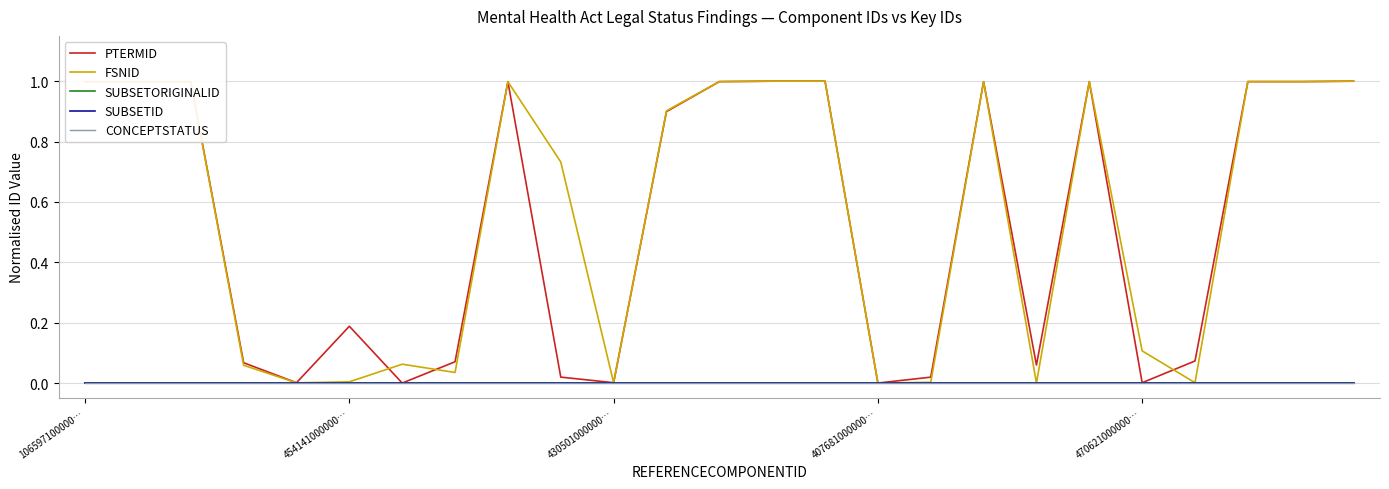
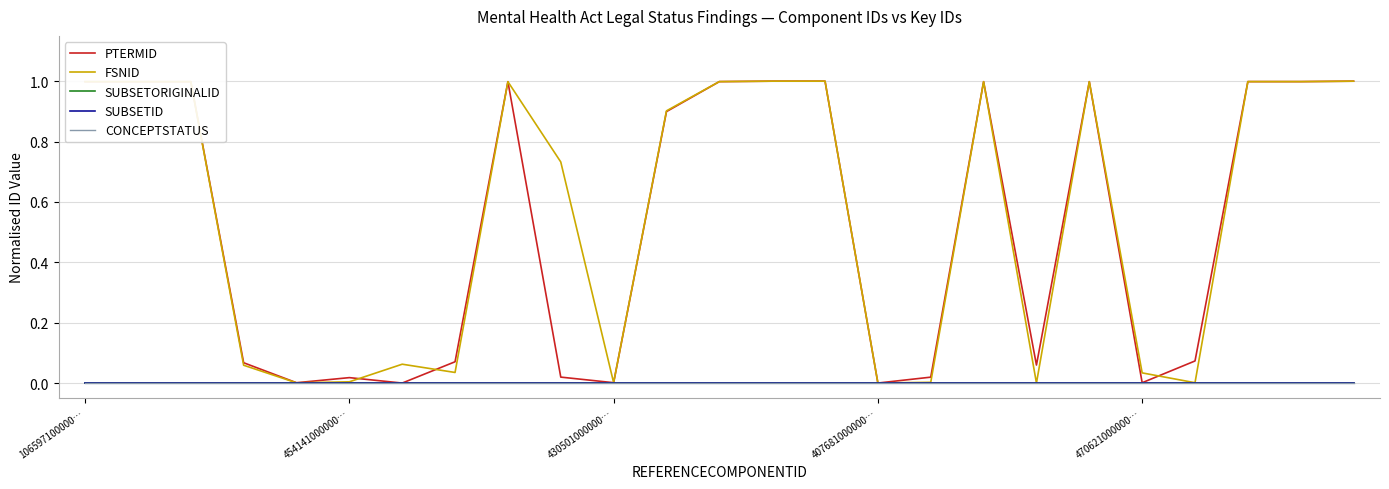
  {
    "PTERMID": {
-     "454141000000…": 0.19
+     "454141000000…": 0.02
    },
    "FSNID": {
-     "470621000000…": 0.11
+     "470621000000…": 0.03
    },
    "CONCEPTSTATUS": {
      "106597100000…": 0.00
    }
  }
